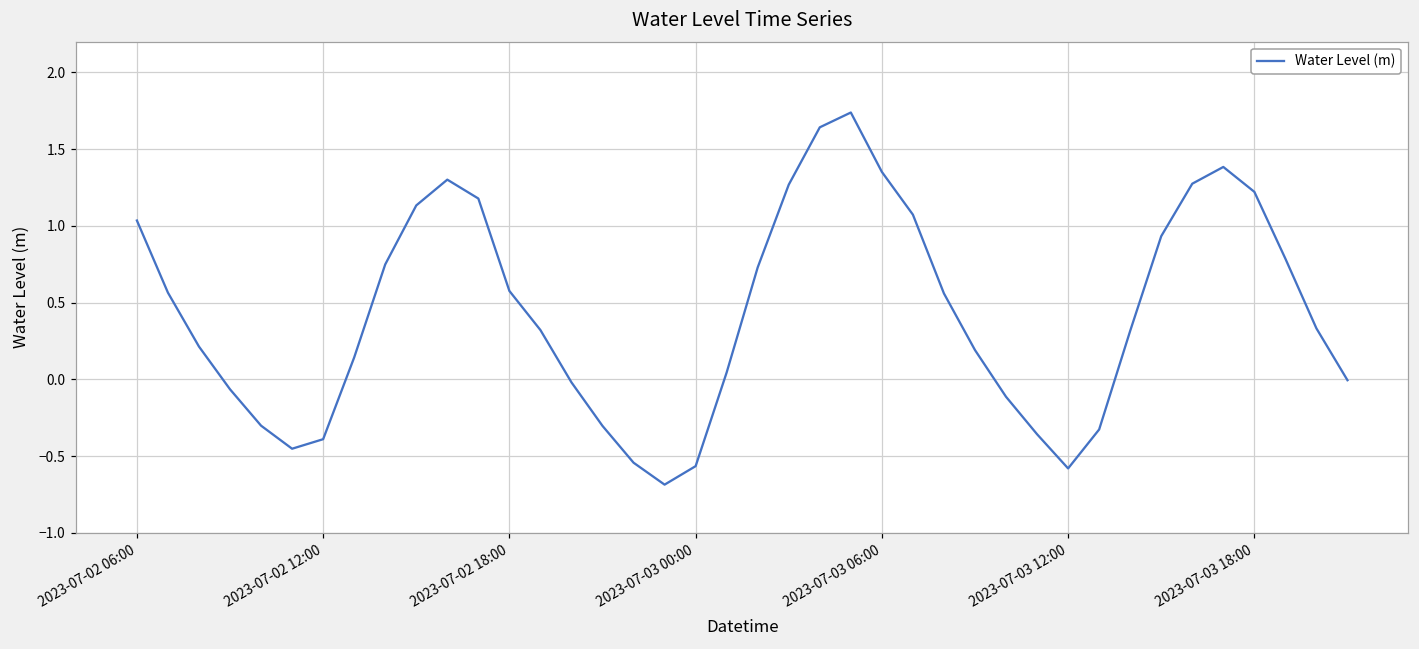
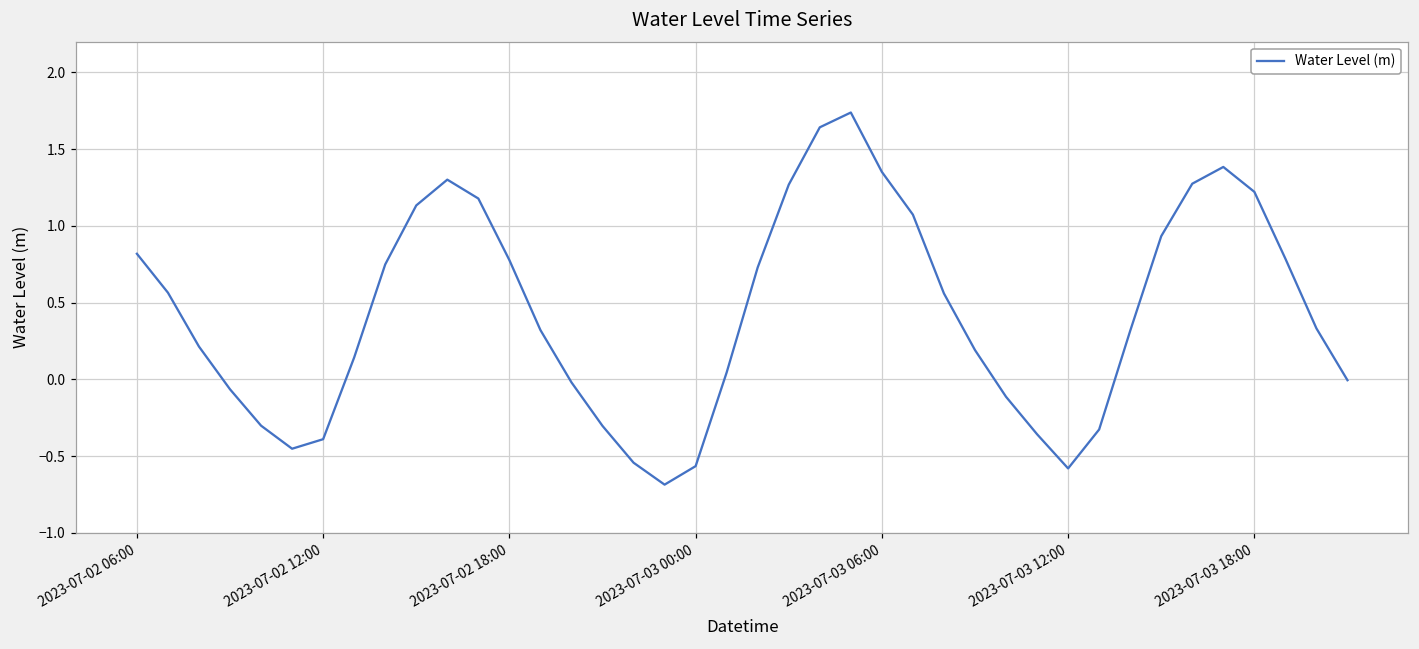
  {
-   "2023-07-02 06:00": 1.03,
+   "2023-07-02 06:00": 0.82,
    "2023-07-02 12:00": -0.39,
-   "2023-07-02 18:00": 0.58,
+   "2023-07-02 18:00": 0.78,
    "2023-07-03 00:00": -0.57,
    "2023-07-03 06:00": 1.35,
    "2023-07-03 12:00": -0.58,
    "2023-07-03 18:00": 1.22
  }
